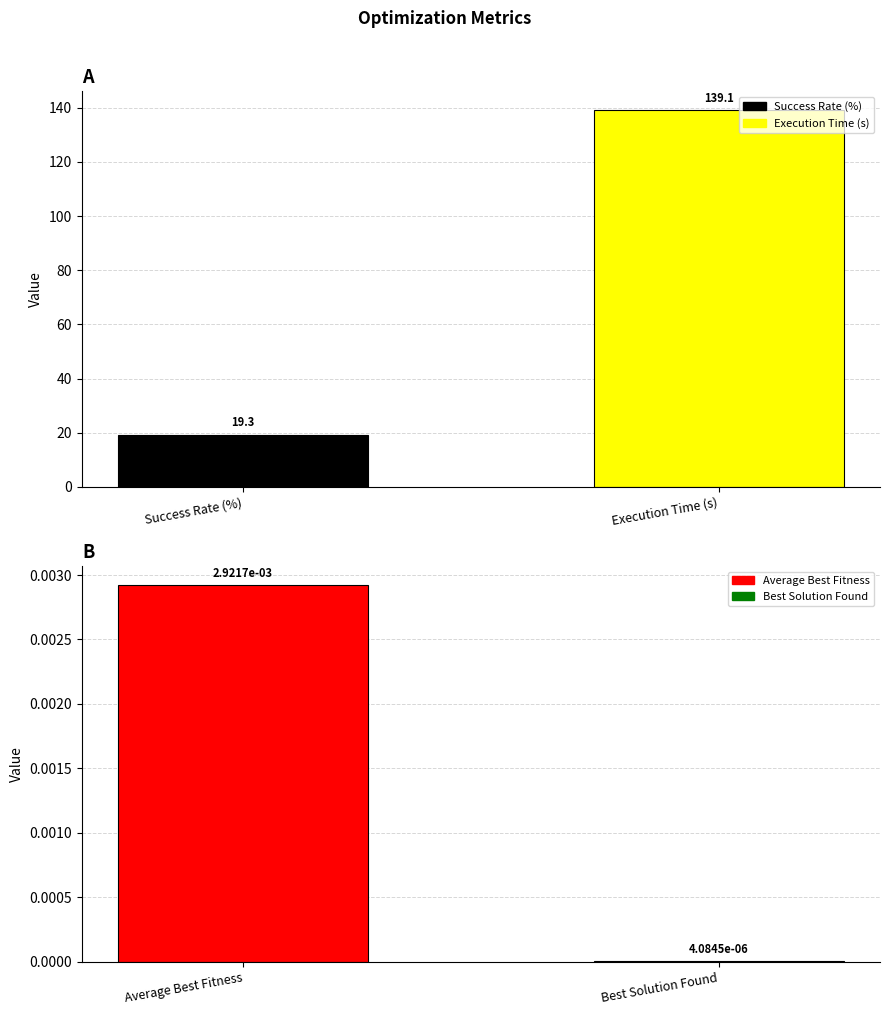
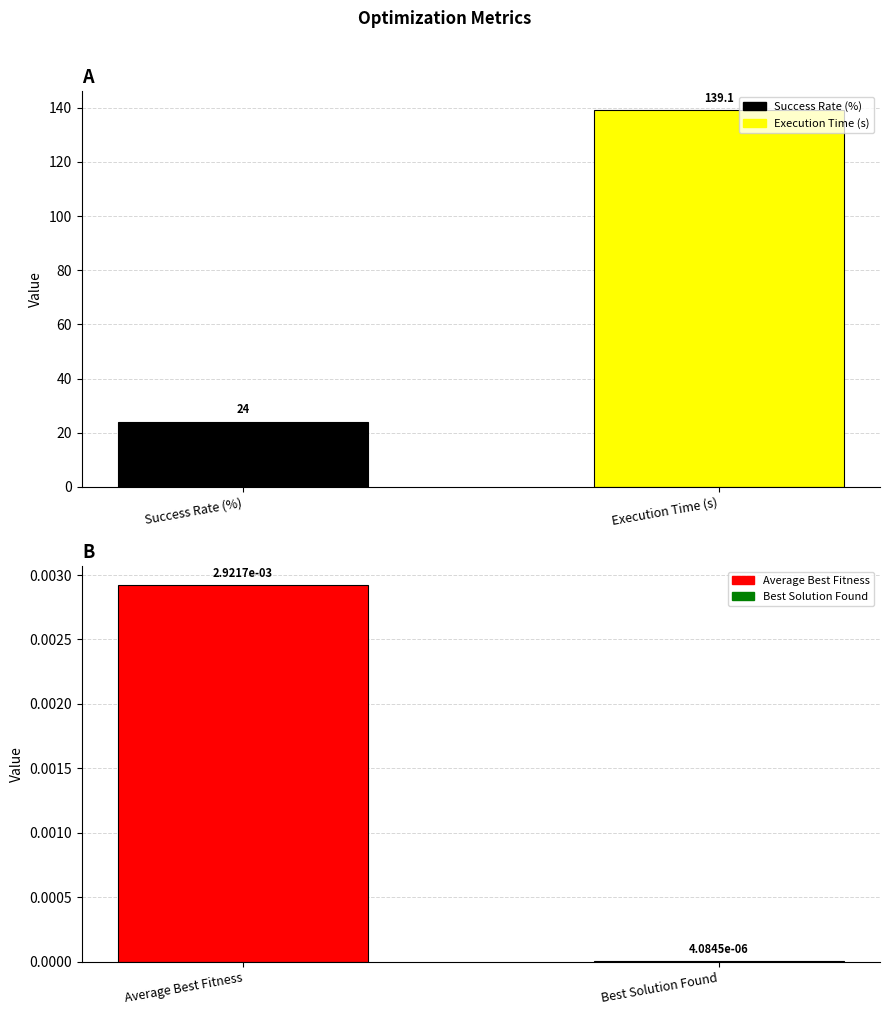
  {
    "A": {
-     "Success Rate (%)": "19.3",
+     "Success Rate (%)": "24",
      "Execution Time (s)": "139.1"
    },
    "B": {
      "Average Best Fitness": "2.9217e-03",
      "Best Solution Found": "4.0845e-06"
    }
  }
